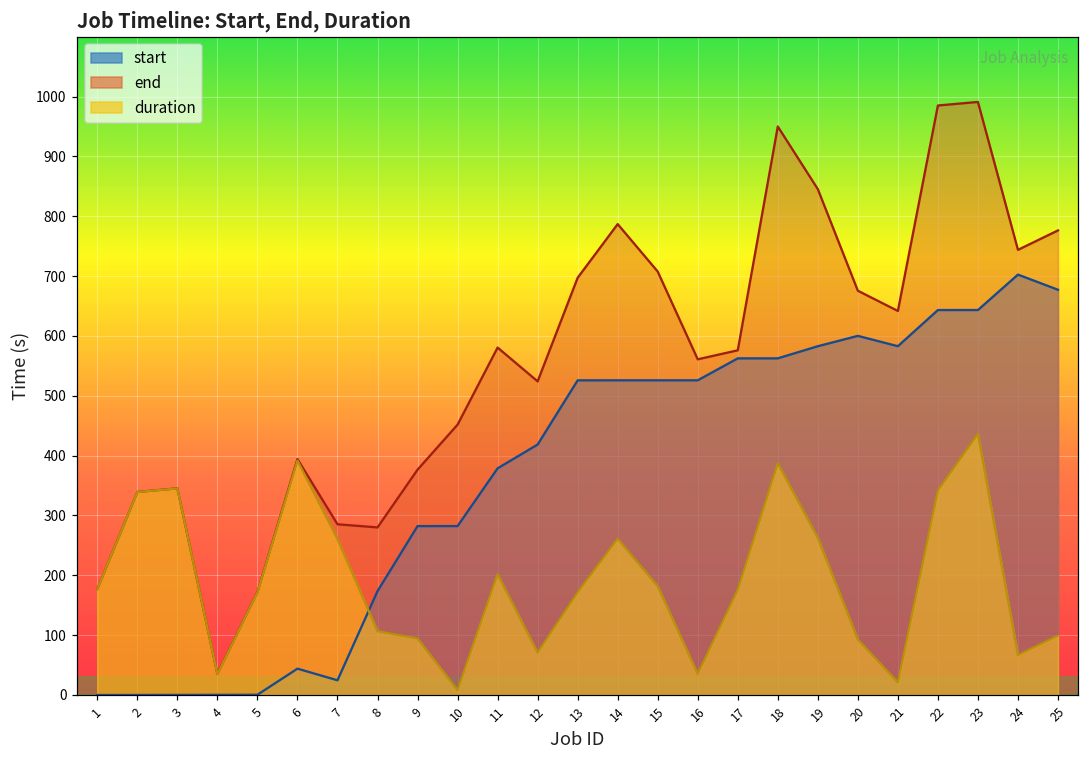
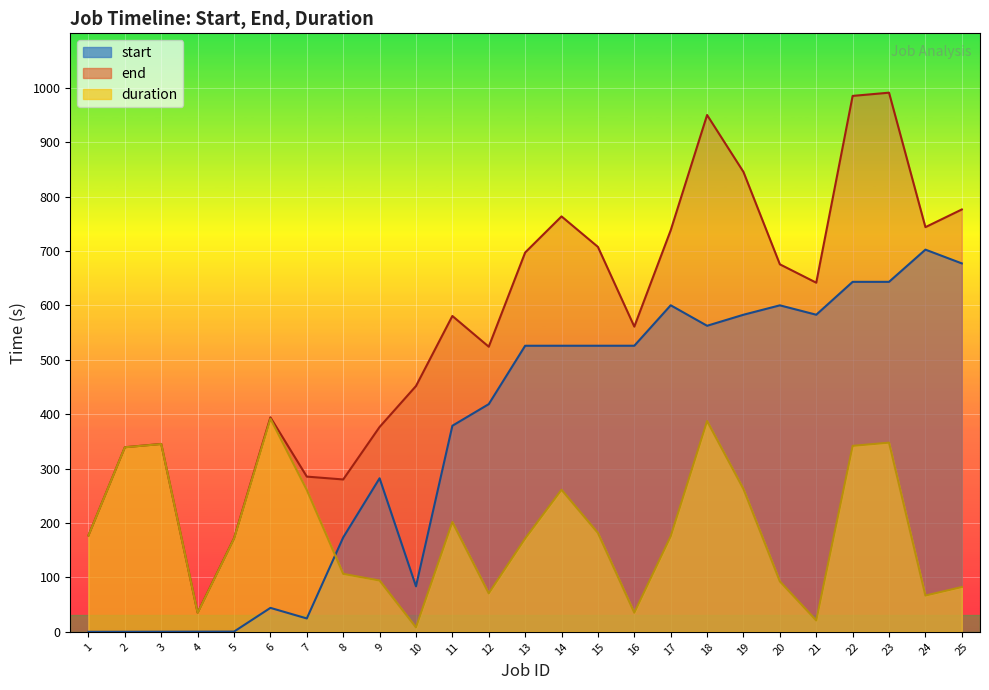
  {
    "start": {
      "1": 0,
      "2": 0,
      "3": 0,
      "4": 0,
      "5": 0,
      "6": 40,
      "7": 20,
      "8": 170,
      "9": 280,
-     "10": 280,
+     "10": 80,
      "11": 380,
      "12": 420,
      "13": 530,
      "14": 530,
      "15": 530,
      "16": 530,
-     "17": 560,
+     "17": 600,
      "18": 560,
      "19": 580,
      "20": 600,
      "21": 580,
      "22": 640,
      "23": 640,
      "24": 700,
      "25": 680
    },
    "end": {
      "7": 290,
      "8": 280,
      "9": 380,
      "10": 450,
      "11": 580,
      "12": 520,
      "13": 700,
-     "14": 790,
+     "14": 760,
      "15": 710,
      "16": 560,
-     "17": 580,
+     "17": 740,
      "18": 950,
      "19": 850,
      "20": 680,
      "21": 640,
      "22": 980,
      "23": 990,
      "24": 740,
      "25": 780
    },
    "duration": {
      "7": 260,
      "8": 110,
      "9": 90,
      "10": 10,
      "11": 200,
      "12": 70,
      "13": 170,
      "14": 260,
      "15": 180,
      "16": 40,
      "17": 180,
      "18": 390,
      "19": 260,
      "20": 90,
      "21": 20,
      "22": 340,
-     "23": 440,
+     "23": 350,
      "24": 70,
-     "25": 100
+     "25": 80
    }
  }
